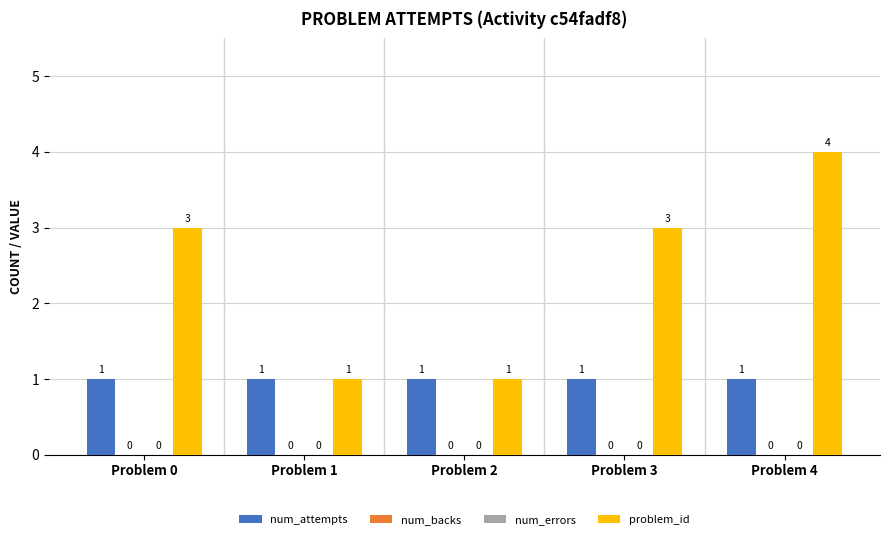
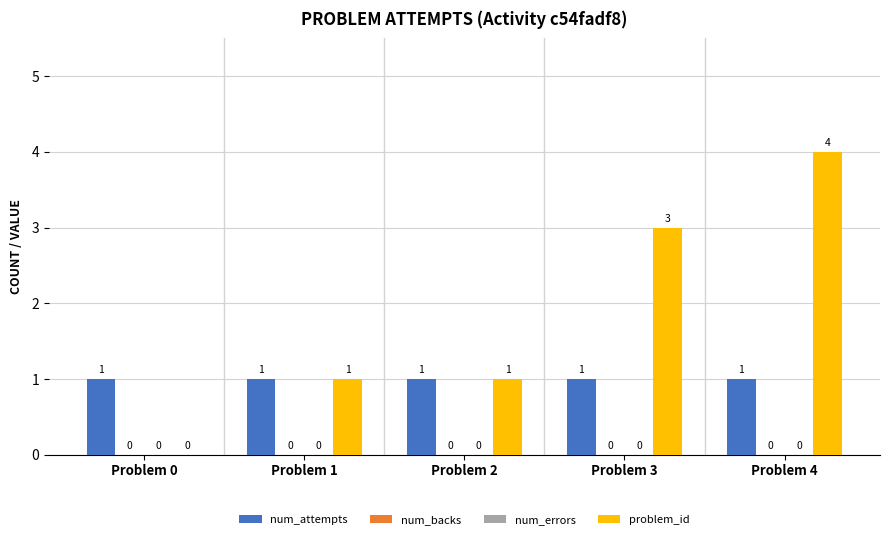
  {
    "num_attempts": {
      "Problem 0": 1,
      "Problem 1": 1,
      "Problem 2": 1,
      "Problem 3": 1,
      "Problem 4": 1
    },
    "num_backs": {
      "Problem 0": 0,
      "Problem 1": 0,
      "Problem 2": 0,
      "Problem 3": 0,
      "Problem 4": 0
    },
    "num_errors": {
      "Problem 0": 0,
      "Problem 1": 0,
      "Problem 2": 0,
      "Problem 3": 0,
      "Problem 4": 0
    },
    "problem_id": {
-     "Problem 0": 3,
+     "Problem 0": 0,
      "Problem 1": 1,
      "Problem 2": 1,
      "Problem 3": 3,
      "Problem 4": 4
    }
  }
